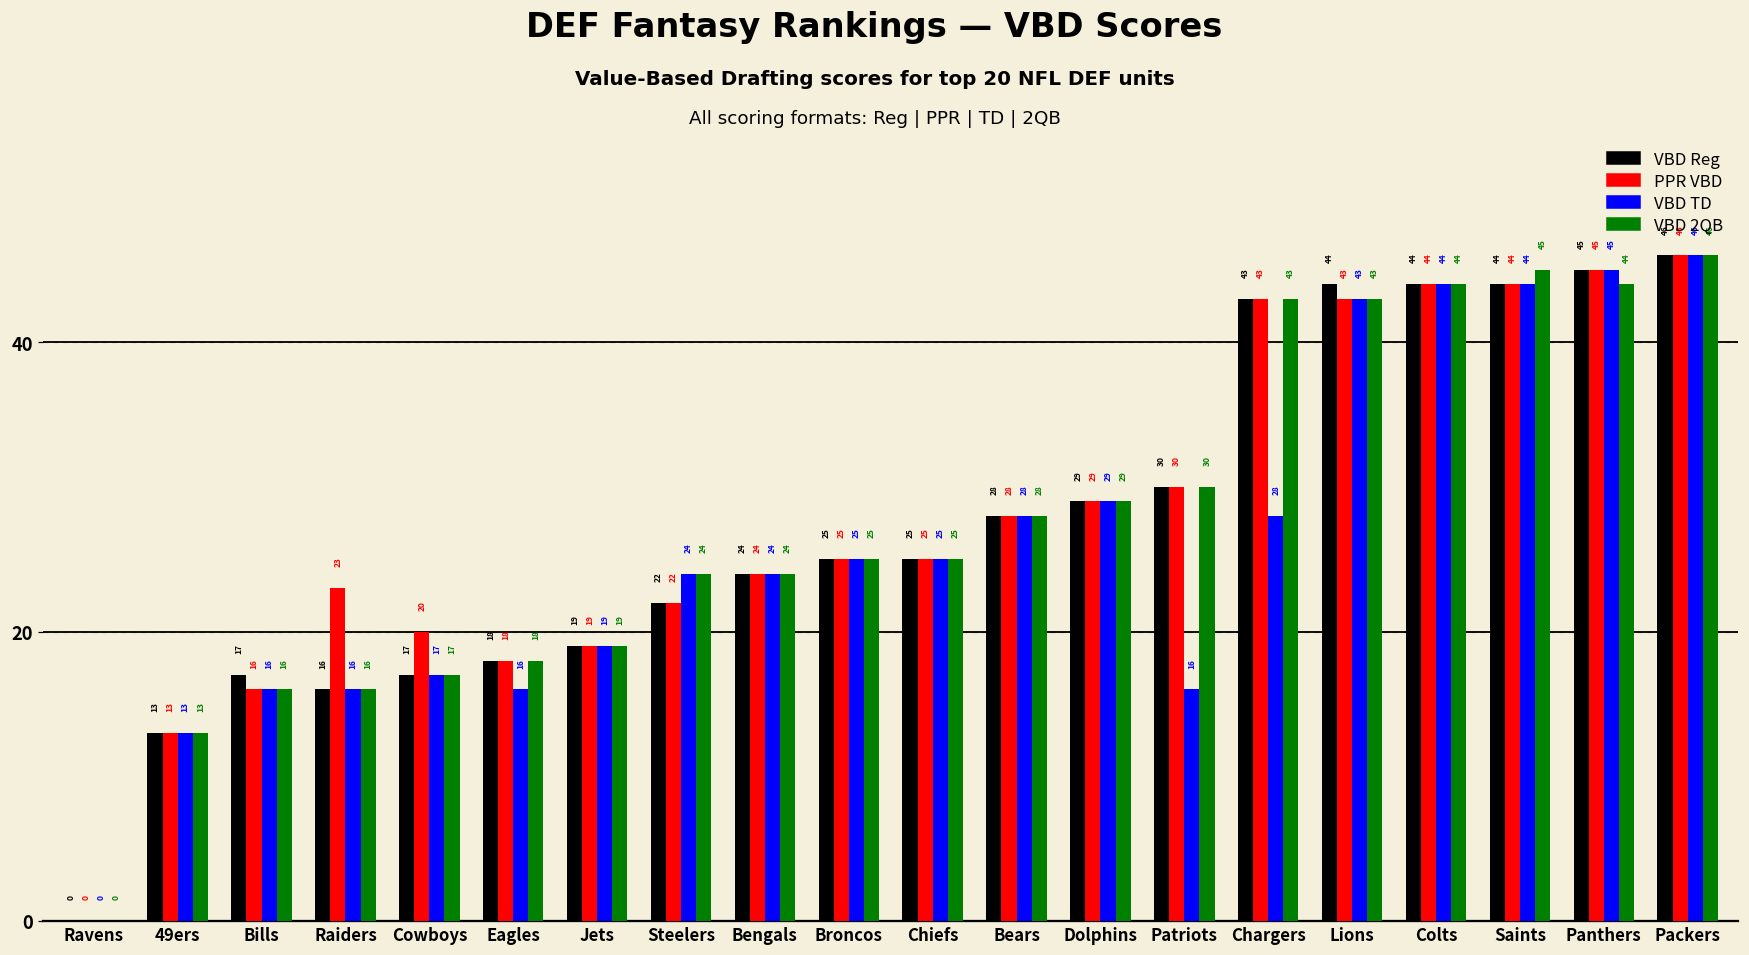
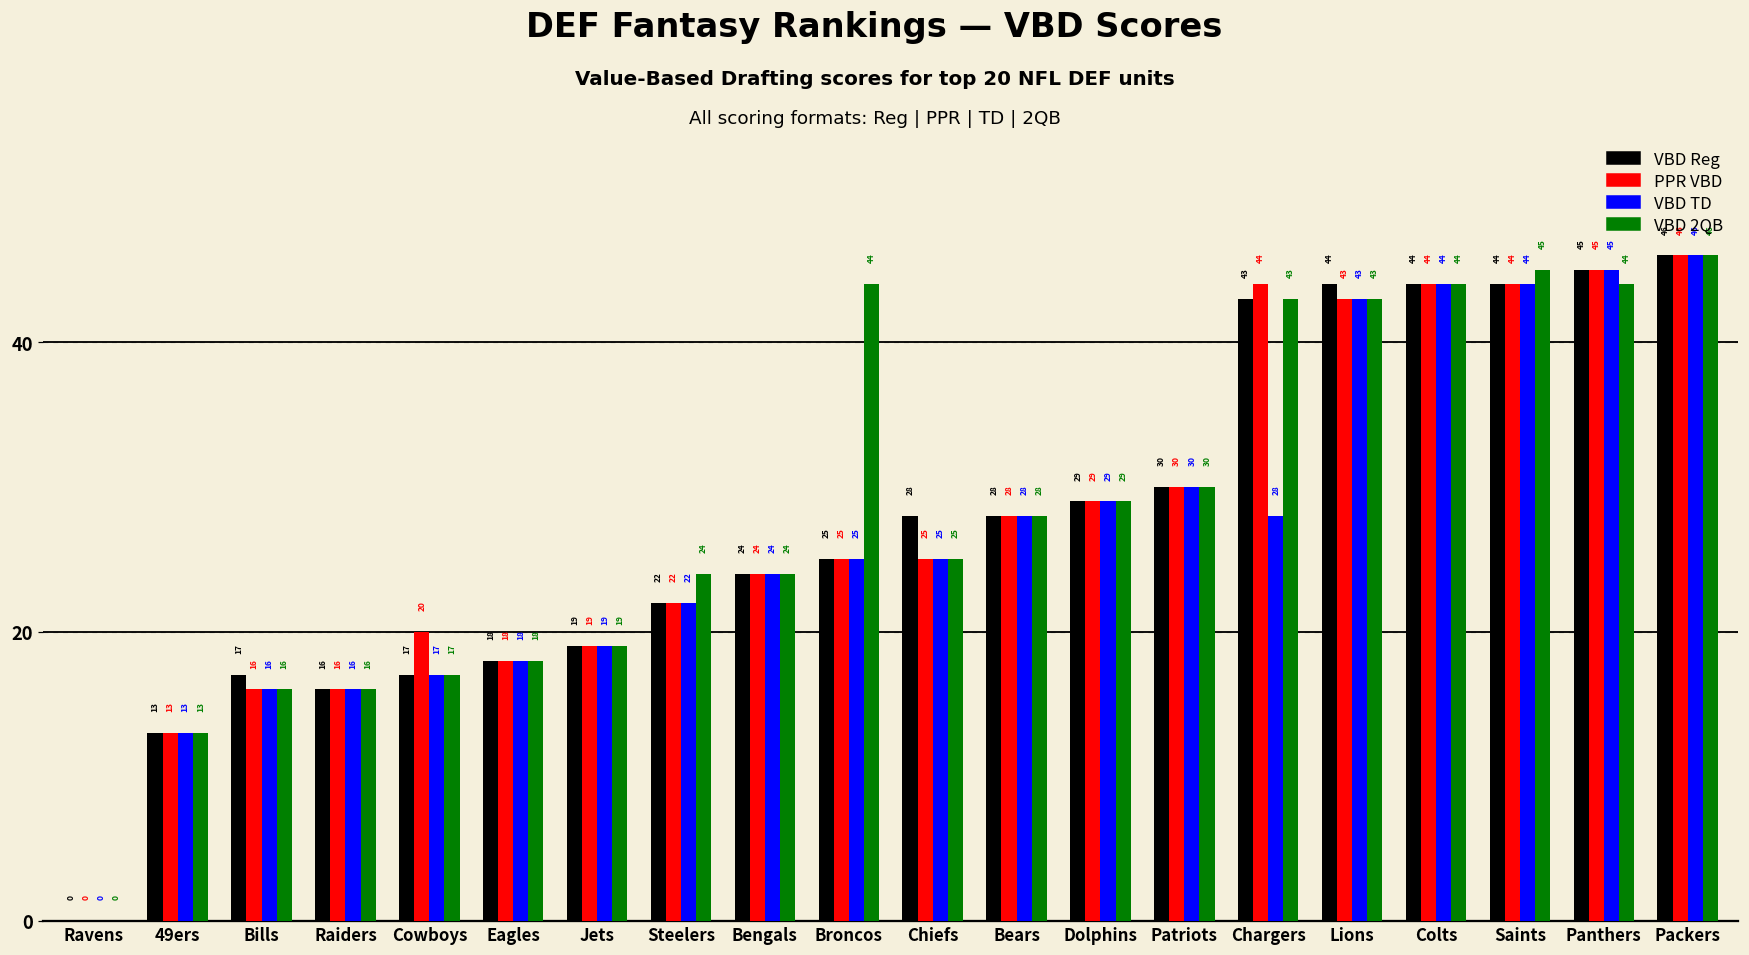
  {
    "VBD Reg": {
      "Ravens": 0,
      "49ers": 13,
      "Bills": 17,
      "Raiders": 16,
      "Cowboys": 17,
      "Eagles": 18,
      "Jets": 19,
      "Steelers": 22,
      "Bengals": 24,
      "Broncos": 25,
-     "Chiefs": 25,
+     "Chiefs": 28,
      "Bears": 28,
      "Dolphins": 29,
      "Patriots": 30,
      "Chargers": 43,
      "Lions": 44,
      "Colts": 44,
      "Saints": 44,
      "Panthers": 45,
      "Packers": 46
    },
    "PPR VBD": {
      "Ravens": 0,
      "49ers": 13,
      "Bills": 16,
-     "Raiders": 23,
+     "Raiders": 16,
      "Cowboys": 20,
      "Eagles": 18,
      "Jets": 19,
      "Steelers": 22,
      "Bengals": 24,
      "Broncos": 25,
      "Chiefs": 25,
      "Bears": 28,
      "Dolphins": 29,
      "Patriots": 30,
-     "Chargers": 43,
+     "Chargers": 44,
      "Lions": 43,
      "Colts": 44,
      "Saints": 44,
      "Panthers": 45,
      "Packers": 46
    },
    "VBD TD": {
      "Ravens": 0,
      "49ers": 13,
      "Bills": 16,
      "Raiders": 16,
      "Cowboys": 17,
-     "Eagles": 16,
+     "Eagles": 18,
      "Jets": 19,
-     "Steelers": 24,
+     "Steelers": 22,
      "Bengals": 24,
      "Broncos": 25,
      "Chiefs": 25,
      "Bears": 28,
      "Dolphins": 29,
-     "Patriots": 16,
+     "Patriots": 30,
      "Chargers": 28,
      "Lions": 43,
      "Colts": 44,
      "Saints": 44,
      "Panthers": 45,
      "Packers": 46
    },
    "VBD 2QB": {
      "Ravens": 0,
      "49ers": 13,
      "Bills": 16,
      "Raiders": 16,
      "Cowboys": 17,
      "Eagles": 18,
      "Jets": 19,
      "Steelers": 24,
      "Bengals": 24,
-     "Broncos": 25,
+     "Broncos": 44,
      "Chiefs": 25,
      "Bears": 28,
      "Dolphins": 29,
      "Patriots": 30,
      "Chargers": 43,
      "Lions": 43,
      "Colts": 44,
      "Saints": 45,
      "Panthers": 44,
      "Packers": 46
    }
  }
